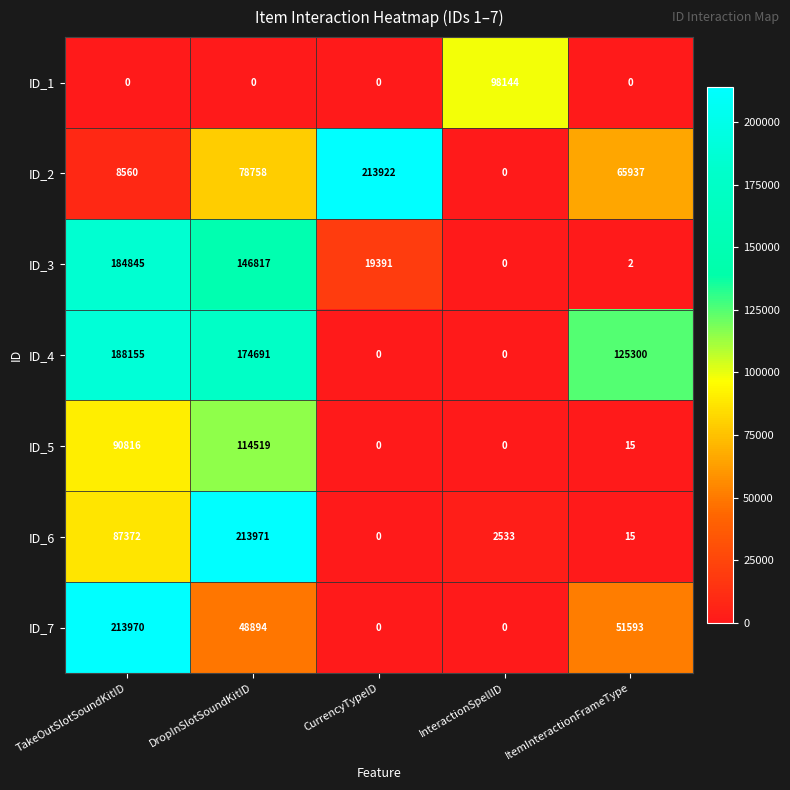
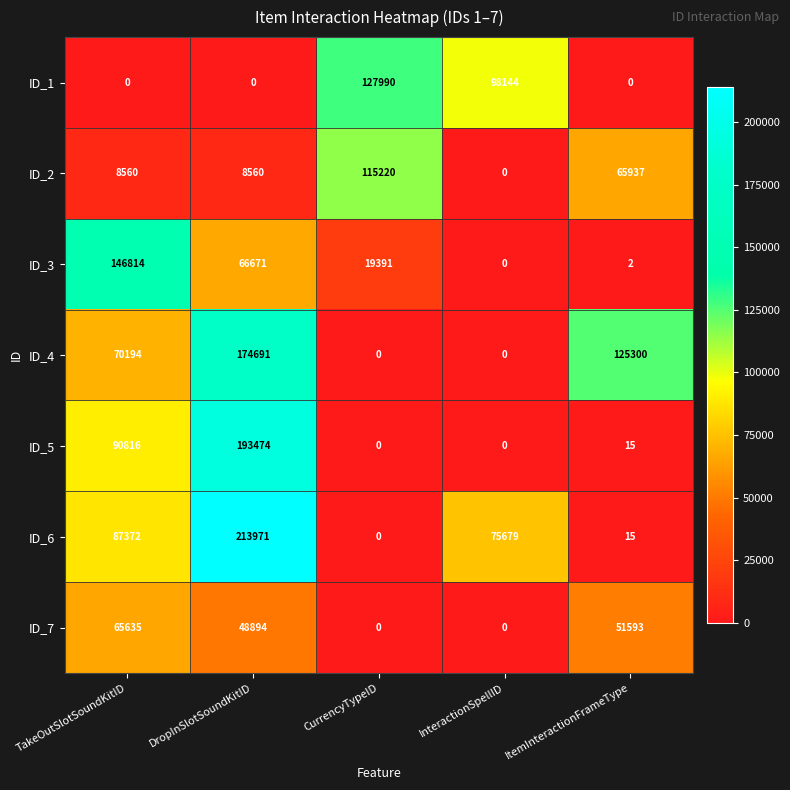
  {
    "ID_1": {
      "TakeOutSlotSoundKitID": 0,
      "DropInSlotSoundKitID": 0,
-     "CurrencyTypeID": 0,
+     "CurrencyTypeID": 127990,
      "InteractionSpellID": 98144,
      "ItemInteractionFrameType": 0
    },
    "ID_2": {
      "TakeOutSlotSoundKitID": 8560,
-     "DropInSlotSoundKitID": 78758,
-     "CurrencyTypeID": 213922,
+     "DropInSlotSoundKitID": 8560,
+     "CurrencyTypeID": 115220,
      "InteractionSpellID": 0,
      "ItemInteractionFrameType": 65937
    },
    "ID_3": {
-     "TakeOutSlotSoundKitID": 184845,
-     "DropInSlotSoundKitID": 146817,
+     "TakeOutSlotSoundKitID": 146814,
+     "DropInSlotSoundKitID": 66671,
      "CurrencyTypeID": 19391,
      "InteractionSpellID": 0,
      "ItemInteractionFrameType": 2
    },
    "ID_4": {
-     "TakeOutSlotSoundKitID": 188155,
+     "TakeOutSlotSoundKitID": 70194,
      "DropInSlotSoundKitID": 174691,
      "CurrencyTypeID": 0,
      "InteractionSpellID": 0,
      "ItemInteractionFrameType": 125300
    },
    "ID_5": {
      "TakeOutSlotSoundKitID": 90816,
-     "DropInSlotSoundKitID": 114519,
+     "DropInSlotSoundKitID": 193474,
      "CurrencyTypeID": 0,
      "InteractionSpellID": 0,
      "ItemInteractionFrameType": 15
    },
    "ID_6": {
      "TakeOutSlotSoundKitID": 87372,
      "DropInSlotSoundKitID": 213971,
      "CurrencyTypeID": 0,
-     "InteractionSpellID": 2533,
+     "InteractionSpellID": 75679,
      "ItemInteractionFrameType": 15
    },
    "ID_7": {
-     "TakeOutSlotSoundKitID": 213970,
+     "TakeOutSlotSoundKitID": 65635,
      "DropInSlotSoundKitID": 48894,
      "CurrencyTypeID": 0,
      "InteractionSpellID": 0,
      "ItemInteractionFrameType": 51593
    }
  }
